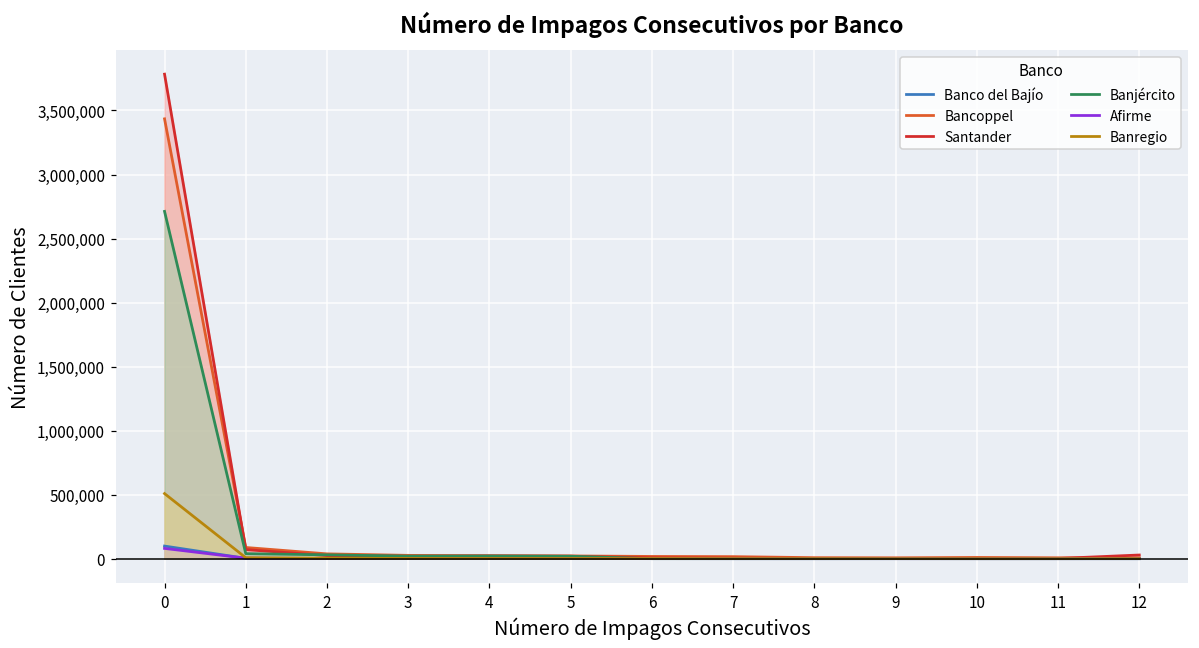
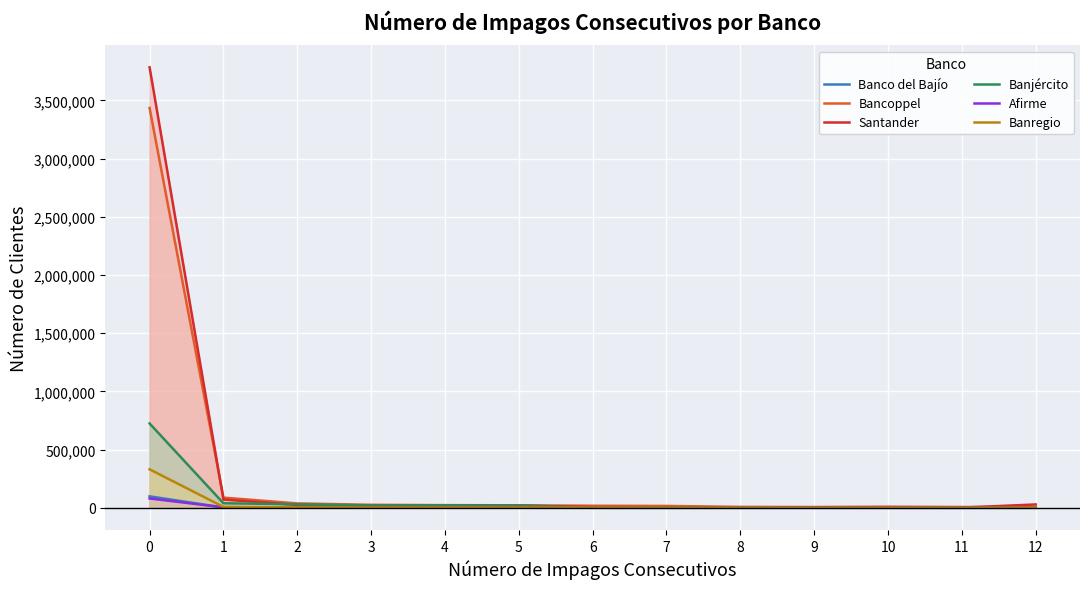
  {
    "Banjército": {
-     "0": "2,710,000",
+     "0": "720,000",
      "1": "40,000"
    },
    "Banregio": {
-     "0": "510,000"
+     "0": "330,000"
    }
  }
